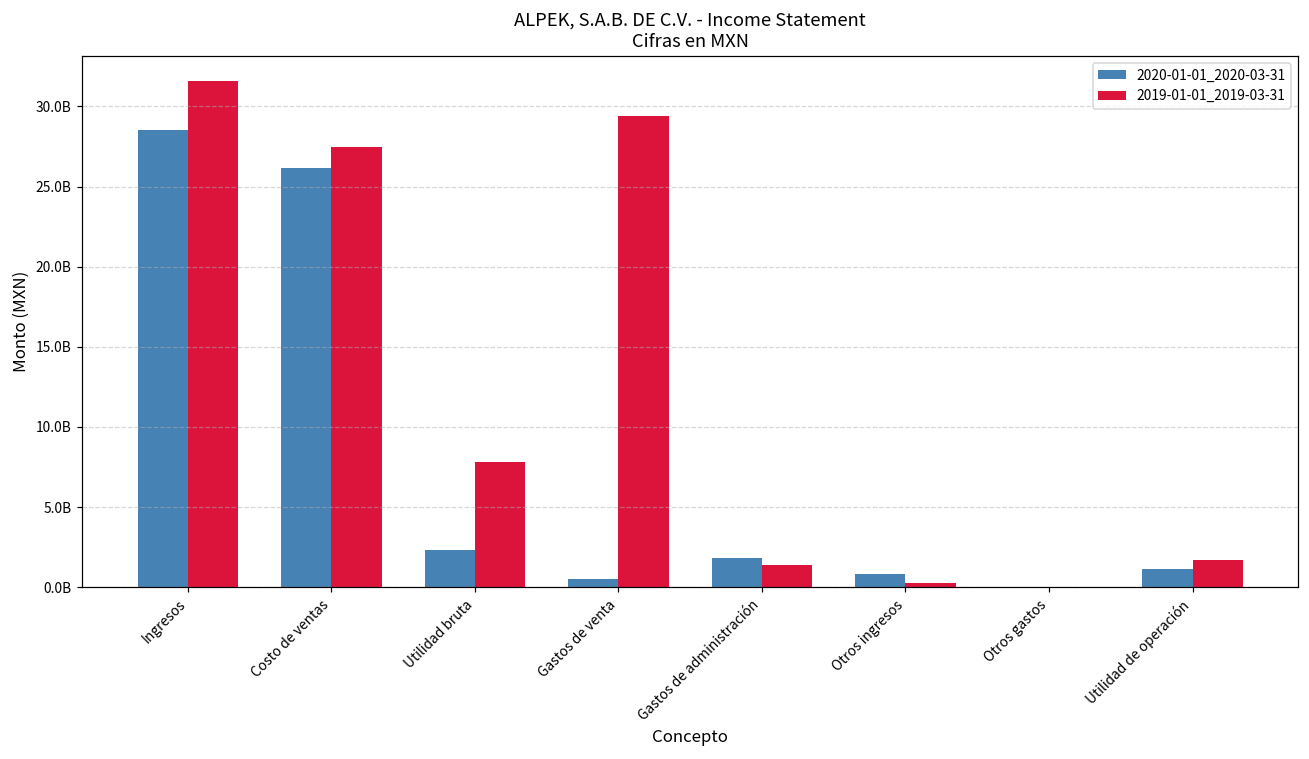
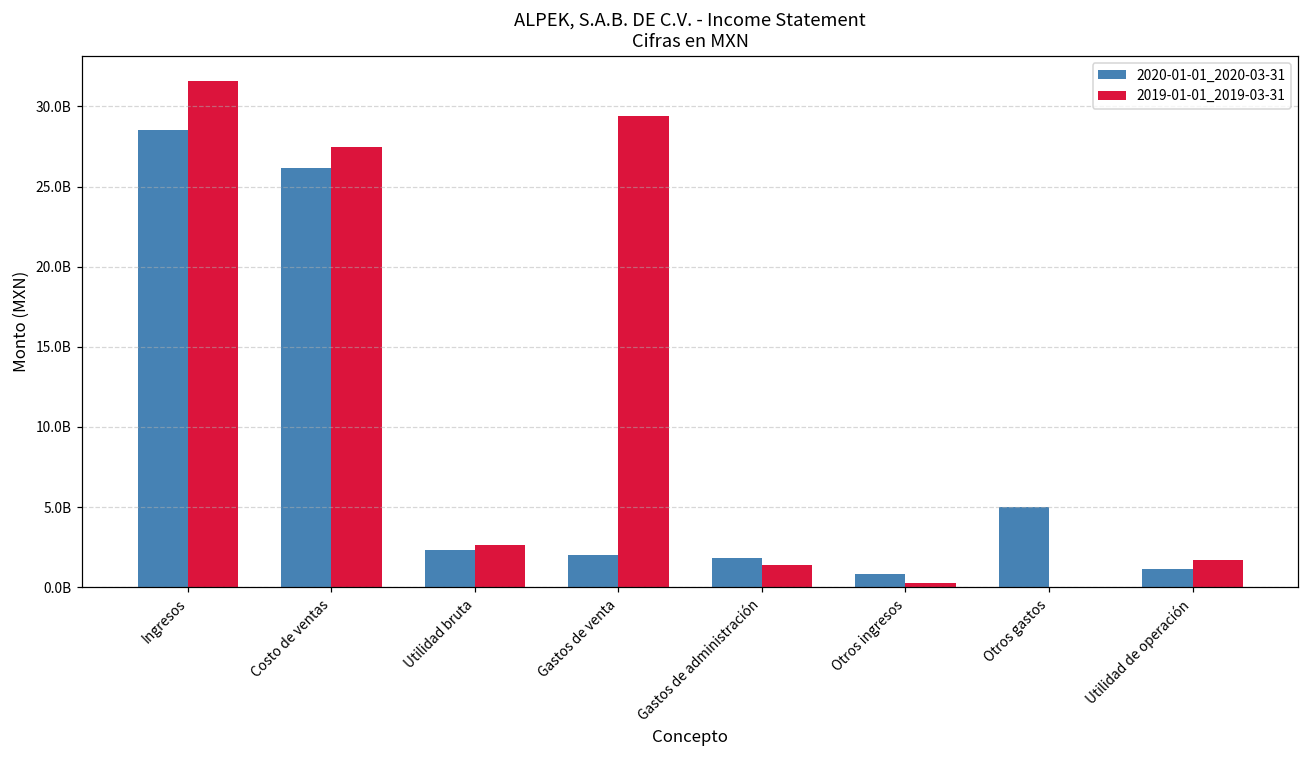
  {
    "2020-01-01_2020-03-31": {
      "Ingresos": 28500000000,
      "Costo de ventas": 26200000000,
      "Utilidad bruta": 2300000000,
-     "Gastos de venta": 500000000,
+     "Gastos de venta": 2000000000,
      "Gastos de administración": 1800000000,
      "Otros ingresos": 800000000,
-     "Otros gastos": 0,
+     "Otros gastos": 5000000000,
      "Utilidad de operación": 1200000000
    },
    "2019-01-01_2019-03-31": {
      "Ingresos": 31600000000,
      "Costo de ventas": 27400000000,
-     "Utilidad bruta": 7800000000,
+     "Utilidad bruta": 2700000000,
      "Gastos de venta": 29400000000,
      "Gastos de administración": 1400000000,
      "Otros ingresos": 300000000,
      "Utilidad de operación": 1700000000
    }
  }
